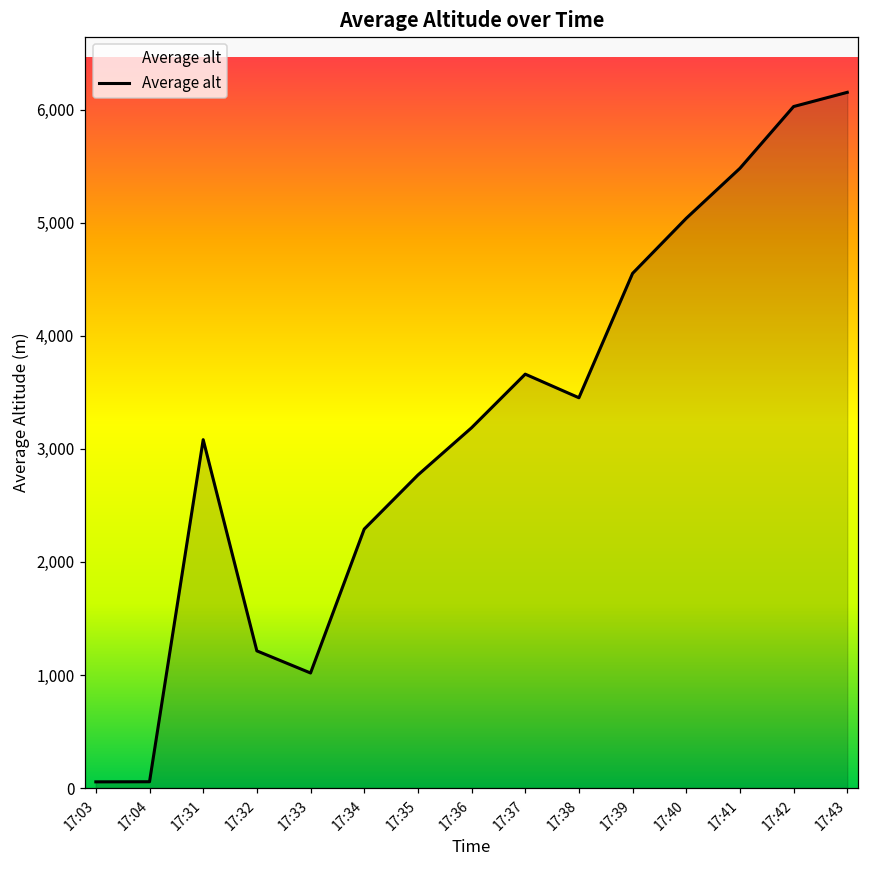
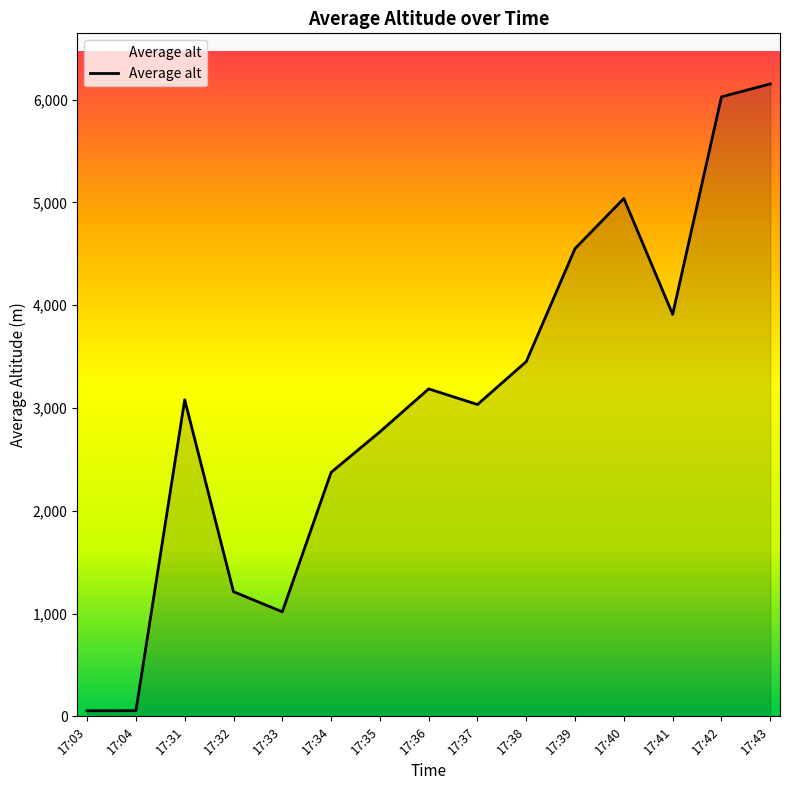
  {
    "17:03": "60",
    "17:04": "60",
    "17:31": "3,080",
    "17:32": "1,210",
    "17:33": "1,020",
-   "17:34": "2,290",
+   "17:34": "2,370",
    "17:35": "2,770",
    "17:36": "3,190",
-   "17:37": "3,660",
+   "17:37": "3,030",
    "17:38": "3,450",
    "17:39": "4,550",
    "17:40": "5,040",
-   "17:41": "5,480",
+   "17:41": "3,910",
    "17:42": "6,030",
    "17:43": "6,150"
  }
